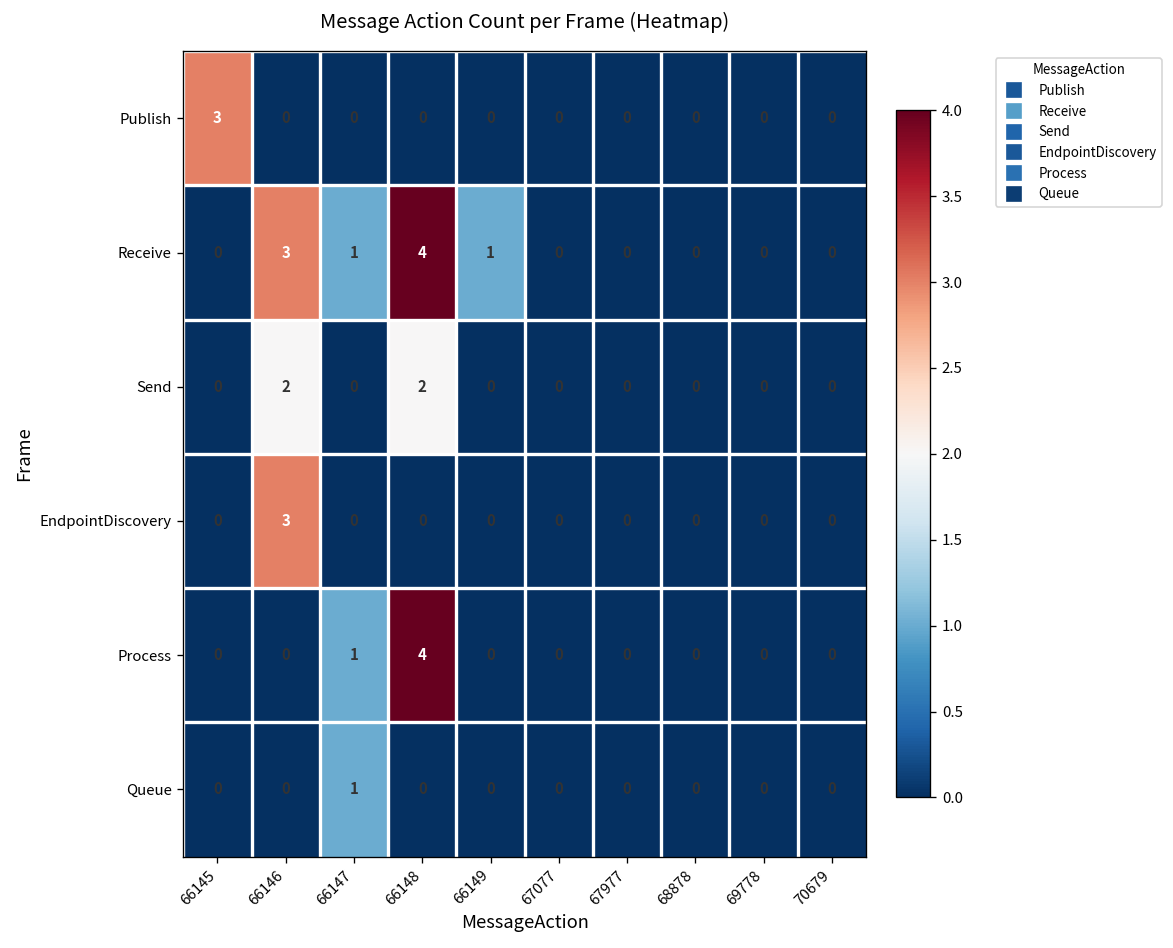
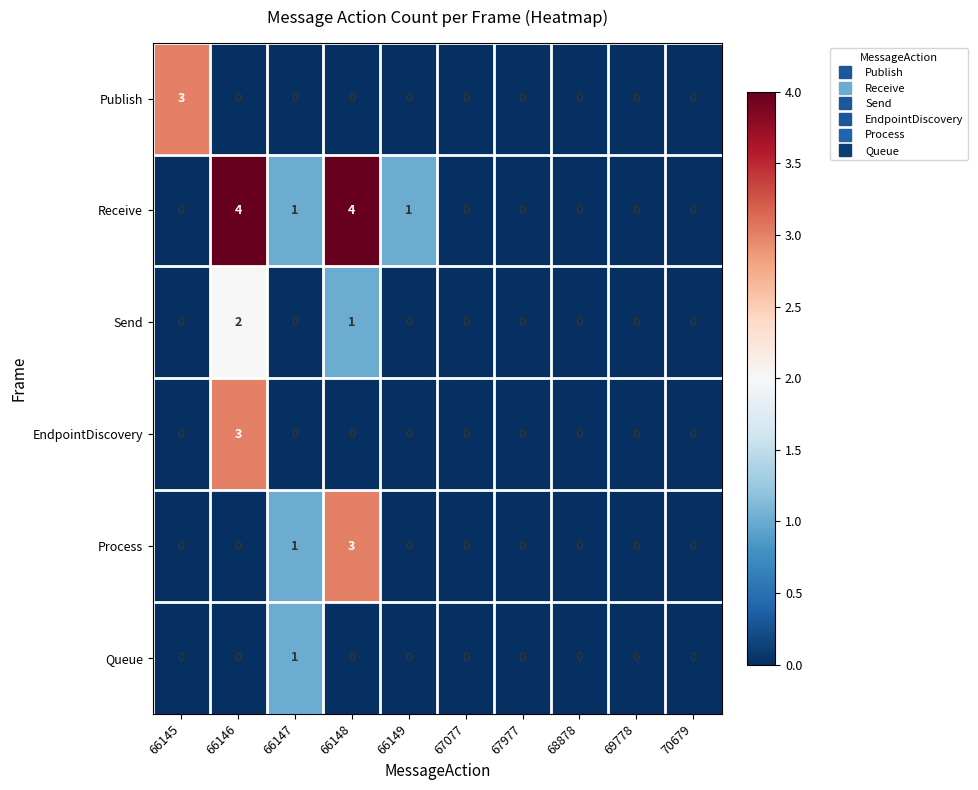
  {
    "Publish": {
      "66145": 3
    },
    "Receive": {
-     "66146": 3,
+     "66146": 4,
      "66147": 1,
      "66148": 4,
      "66149": 1
    },
    "Send": {
      "66146": 2,
-     "66148": 2
+     "66148": 1
    },
    "EndpointDiscovery": {
      "66146": 3
    },
    "Process": {
      "66147": 1,
-     "66148": 4
+     "66148": 3
    },
    "Queue": {
      "66147": 1
    }
  }
